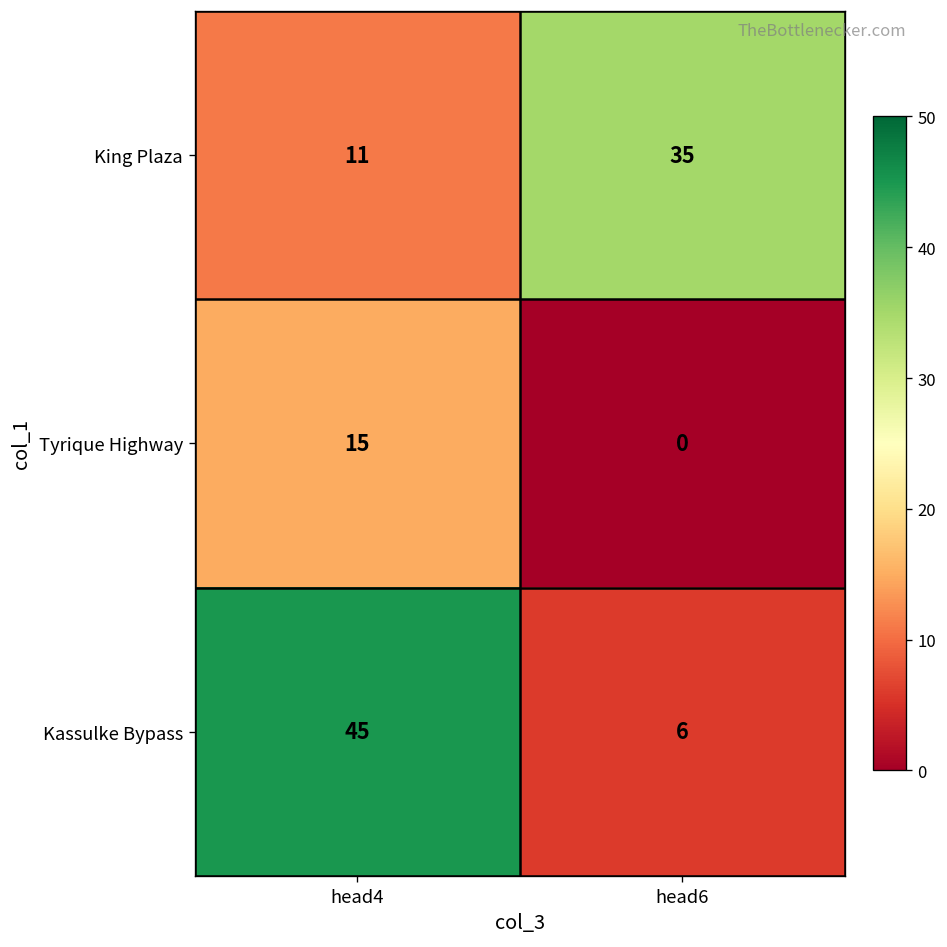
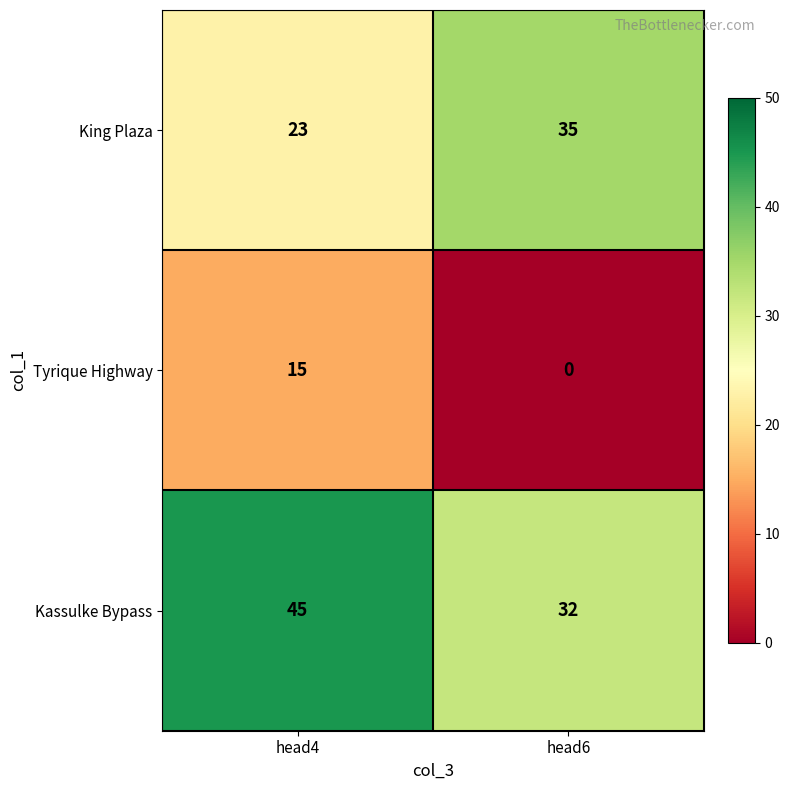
  {
    "King Plaza": {
-     "head4": 11,
+     "head4": 23,
      "head6": 35
    },
    "Tyrique Highway": {
      "head4": 15,
      "head6": 0
    },
    "Kassulke Bypass": {
      "head4": 45,
-     "head6": 6
+     "head6": 32
    }
  }
